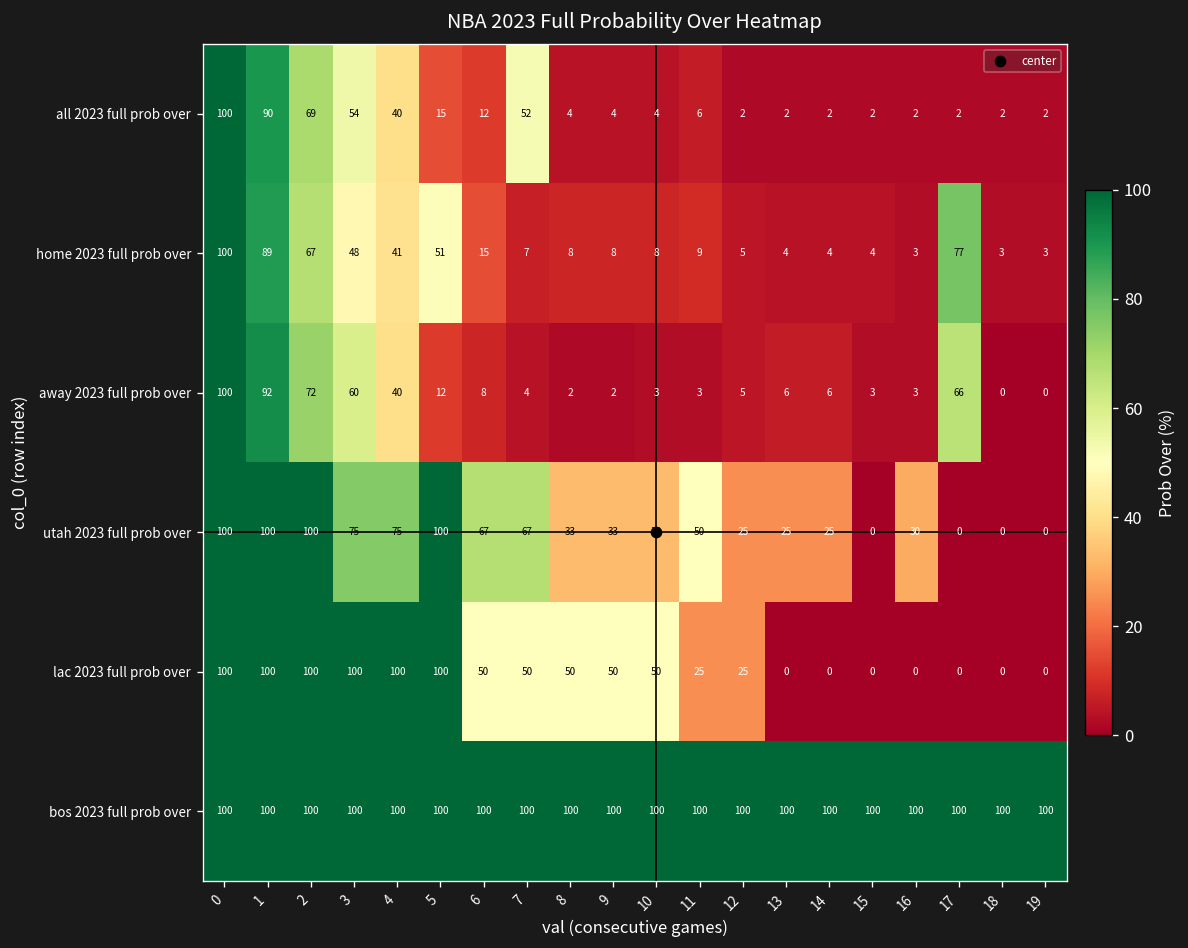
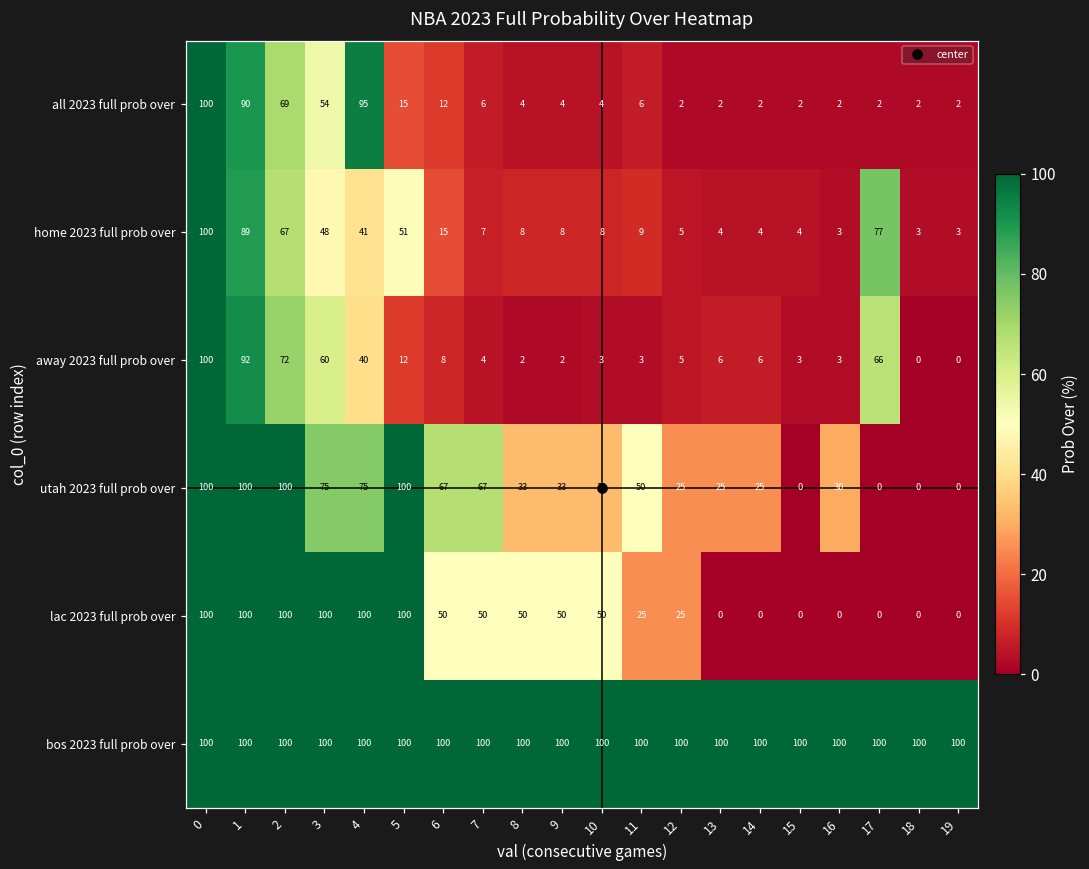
  {
    "all 2023 full prob over": {
      "0": 100,
      "1": 90,
      "2": 69,
      "3": 54,
-     "4": 40,
+     "4": 95,
      "5": 15,
      "6": 12,
-     "7": 52,
+     "7": 6,
      "8": 4,
      "9": 4,
      "10": 4,
      "11": 6,
      "12": 2,
      "13": 2,
      "14": 2,
      "15": 2,
      "16": 2,
      "17": 2,
      "18": 2,
      "19": 2
    },
    "home 2023 full prob over": {
      "0": 100,
      "1": 89,
      "2": 67,
      "3": 48,
      "4": 41,
      "5": 51,
      "6": 15,
      "7": 7,
      "8": 8,
      "9": 8,
      "10": 8,
      "11": 9,
      "12": 5,
      "13": 4,
      "14": 4,
      "15": 4,
      "16": 3,
      "17": 77,
      "18": 3,
      "19": 3
    },
    "away 2023 full prob over": {
      "0": 100,
      "1": 92,
      "2": 72,
      "3": 60,
      "4": 40,
      "5": 12,
      "6": 8,
      "7": 4,
      "8": 2,
      "9": 2,
      "10": 3,
      "11": 3,
      "12": 5,
      "13": 6,
      "14": 6,
      "15": 3,
      "16": 3,
      "17": 66,
      "18": 0,
      "19": 0
    },
    "utah 2023 full prob over": {
      "0": 100,
      "1": 100,
      "2": 100,
      "3": 75,
      "4": 75,
      "5": 100,
      "6": 67,
      "7": 67,
      "8": 33,
      "9": 33,
      "11": 50,
      "12": 25,
      "13": 25,
      "14": 25,
      "15": 0,
      "16": 30,
      "17": 0,
      "18": 0,
      "19": 0
    },
    "lac 2023 full prob over": {
      "0": 100,
      "1": 100,
      "2": 100,
      "3": 100,
      "4": 100,
      "5": 100,
      "6": 50,
      "7": 50,
      "8": 50,
      "9": 50,
      "10": 50,
      "11": 25,
      "12": 25,
      "13": 0,
      "14": 0,
      "15": 0,
      "16": 0,
      "17": 0,
      "18": 0,
      "19": 0
    },
    "bos 2023 full prob over": {
      "0": 100,
      "1": 100,
      "2": 100,
      "3": 100,
      "4": 100,
      "5": 100,
      "6": 100,
      "7": 100,
      "8": 100,
      "9": 100,
      "10": 100,
      "11": 100,
      "12": 100,
      "13": 100,
      "14": 100,
      "15": 100,
      "16": 100,
      "17": 100,
      "18": 100,
      "19": 100
    }
  }
